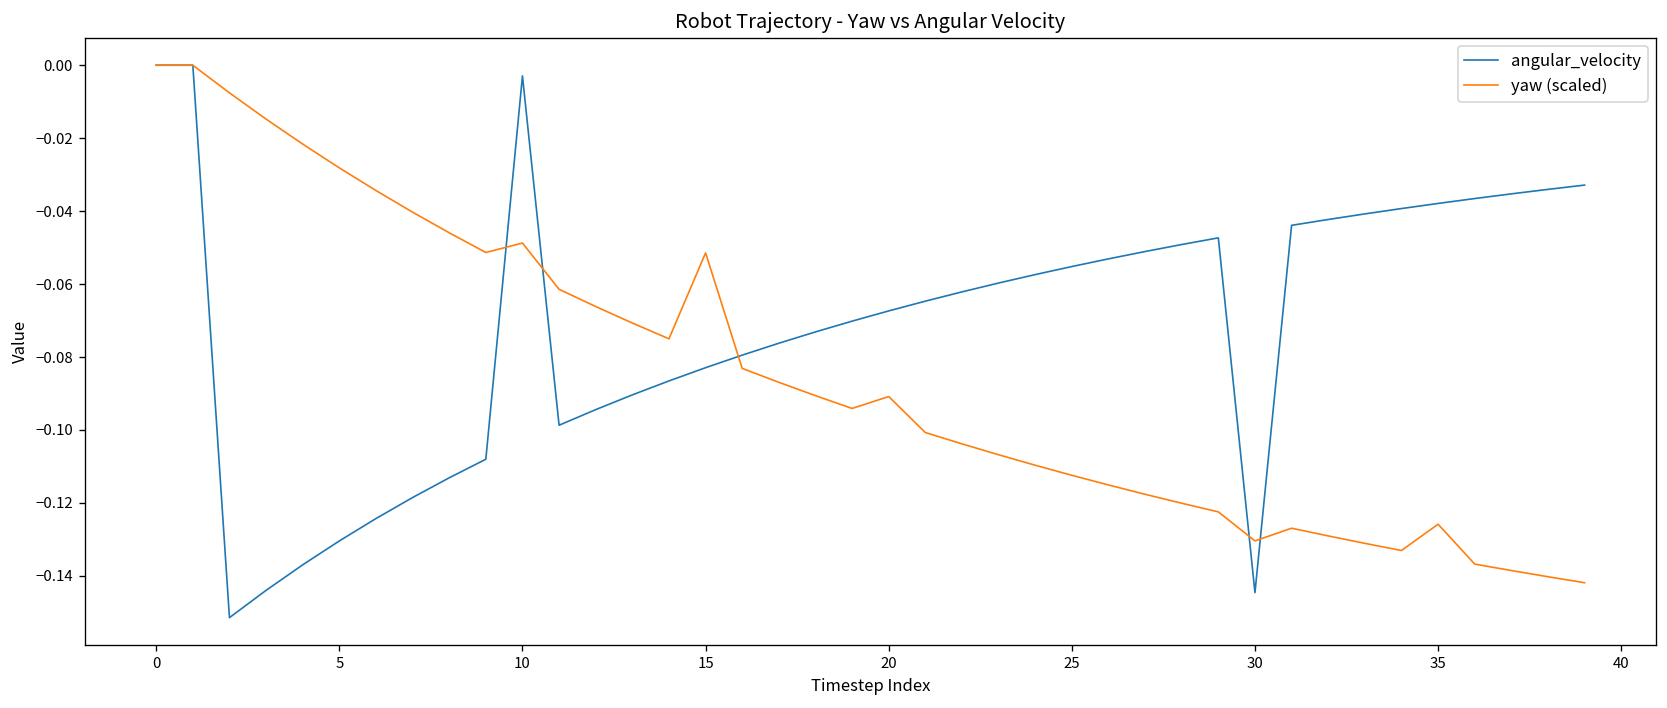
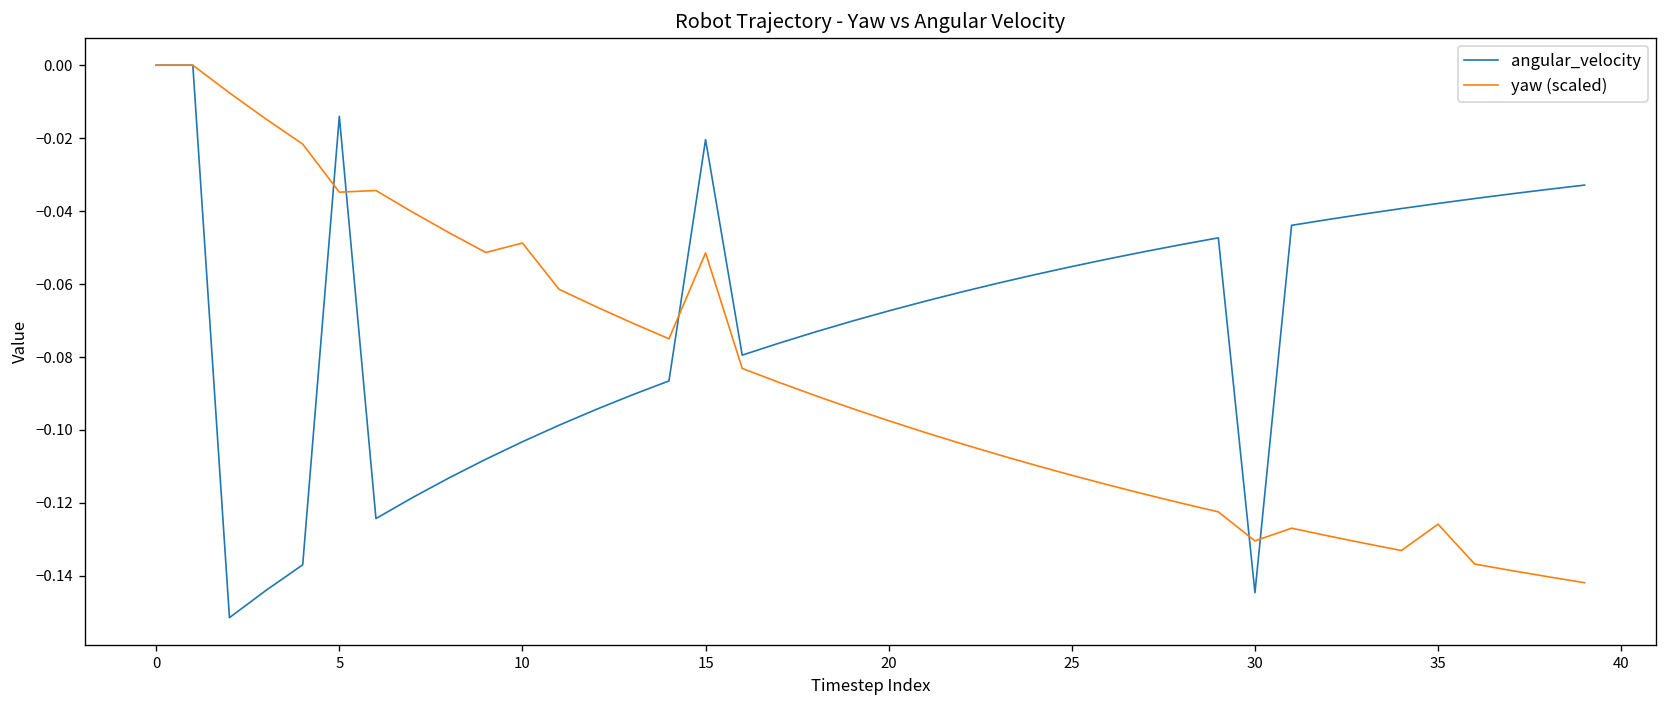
  {
    "angular_velocity": {
-     "5": -0.130,
-     "10": -0.003,
-     "15": -0.083,
+     "5": -0.014,
+     "10": -0.103,
+     "15": -0.020,
      "20": -0.067,
      "25": -0.055,
      "30": -0.145,
      "35": -0.038
    },
    "yaw (scaled)": {
-     "5": -0.028,
+     "5": -0.035,
      "10": -0.049,
      "15": -0.051,
-     "20": -0.091,
+     "20": -0.097,
      "25": -0.112,
      "30": -0.130,
      "35": -0.126
    }
  }
